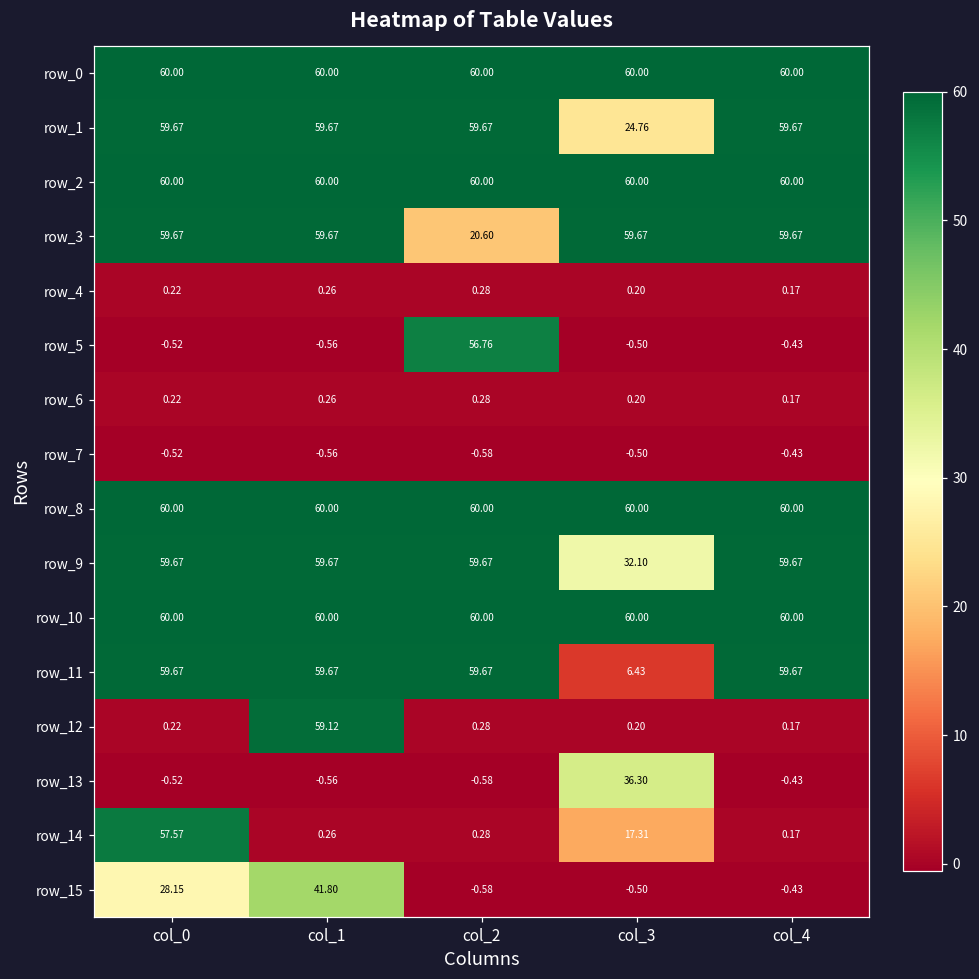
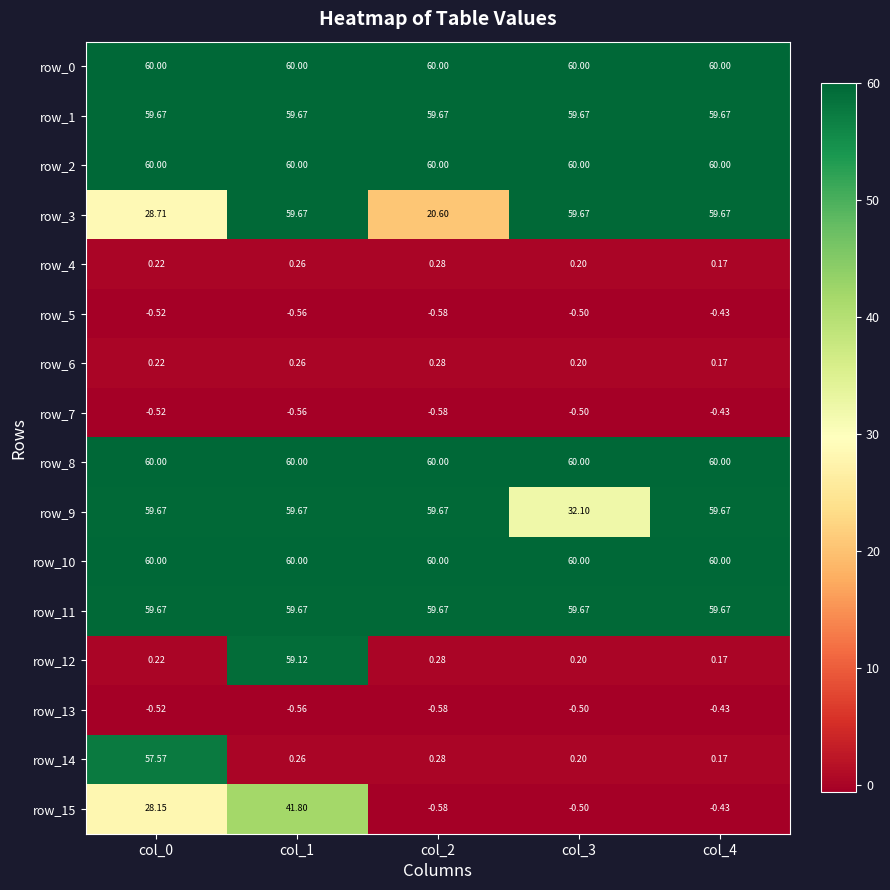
  {
    "row_0": {
      "col_0": 60.00,
      "col_1": 60.00,
      "col_2": 60.00,
      "col_3": 60.00,
      "col_4": 60.00
    },
    "row_1": {
      "col_0": 59.67,
      "col_1": 59.67,
      "col_2": 59.67,
-     "col_3": 24.76,
+     "col_3": 59.67,
      "col_4": 59.67
    },
    "row_2": {
      "col_0": 60.00,
      "col_1": 60.00,
      "col_2": 60.00,
      "col_3": 60.00,
      "col_4": 60.00
    },
    "row_3": {
-     "col_0": 59.67,
+     "col_0": 28.71,
      "col_1": 59.67,
      "col_2": 20.60,
      "col_3": 59.67,
      "col_4": 59.67
    },
    "row_4": {
      "col_0": 0.22,
      "col_1": 0.26,
      "col_2": 0.28,
      "col_3": 0.20,
      "col_4": 0.17
    },
    "row_5": {
      "col_0": -0.52,
      "col_1": -0.56,
-     "col_2": 56.76,
+     "col_2": -0.58,
      "col_3": -0.50,
      "col_4": -0.43
    },
    "row_6": {
      "col_0": 0.22,
      "col_1": 0.26,
      "col_2": 0.28,
      "col_3": 0.20,
      "col_4": 0.17
    },
    "row_7": {
      "col_0": -0.52,
      "col_1": -0.56,
      "col_2": -0.58,
      "col_3": -0.50,
      "col_4": -0.43
    },
    "row_8": {
      "col_0": 60.00,
      "col_1": 60.00,
      "col_2": 60.00,
      "col_3": 60.00,
      "col_4": 60.00
    },
    "row_9": {
      "col_0": 59.67,
      "col_1": 59.67,
      "col_2": 59.67,
      "col_3": 32.10,
      "col_4": 59.67
    },
    "row_10": {
      "col_0": 60.00,
      "col_1": 60.00,
      "col_2": 60.00,
      "col_3": 60.00,
      "col_4": 60.00
    },
    "row_11": {
      "col_0": 59.67,
      "col_1": 59.67,
      "col_2": 59.67,
-     "col_3": 6.43,
+     "col_3": 59.67,
      "col_4": 59.67
    },
    "row_12": {
      "col_0": 0.22,
      "col_1": 59.12,
      "col_2": 0.28,
      "col_3": 0.20,
      "col_4": 0.17
    },
    "row_13": {
      "col_0": -0.52,
      "col_1": -0.56,
      "col_2": -0.58,
-     "col_3": 36.30,
+     "col_3": -0.50,
      "col_4": -0.43
    },
    "row_14": {
      "col_0": 57.57,
      "col_1": 0.26,
      "col_2": 0.28,
-     "col_3": 17.31,
+     "col_3": 0.20,
      "col_4": 0.17
    },
    "row_15": {
      "col_0": 28.15,
      "col_1": 41.80,
      "col_2": -0.58,
      "col_3": -0.50,
      "col_4": -0.43
    }
  }
